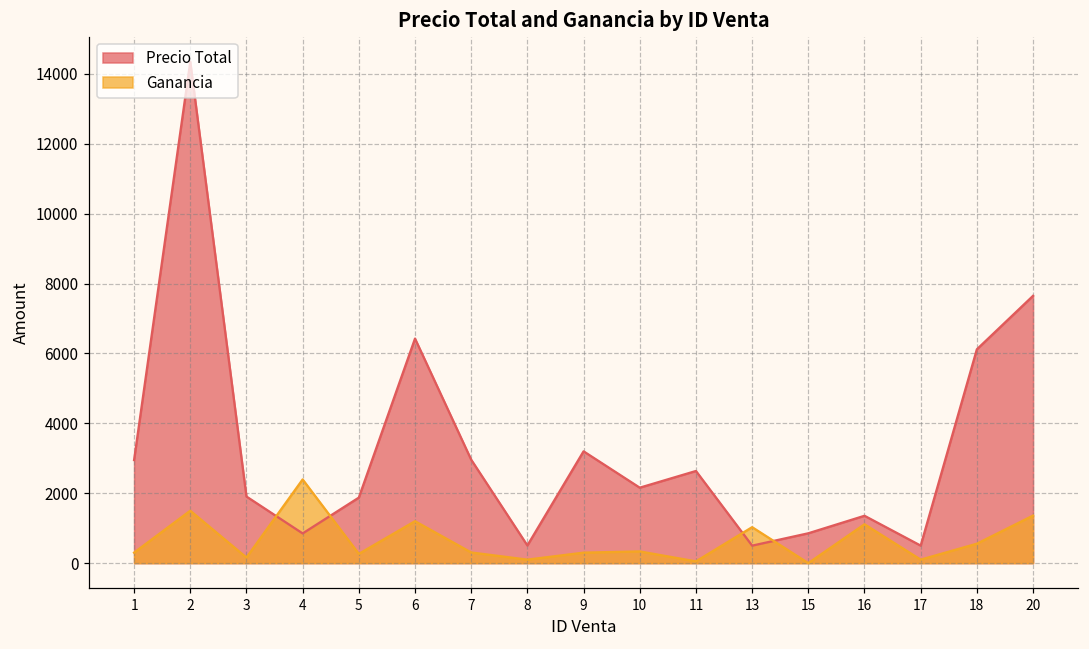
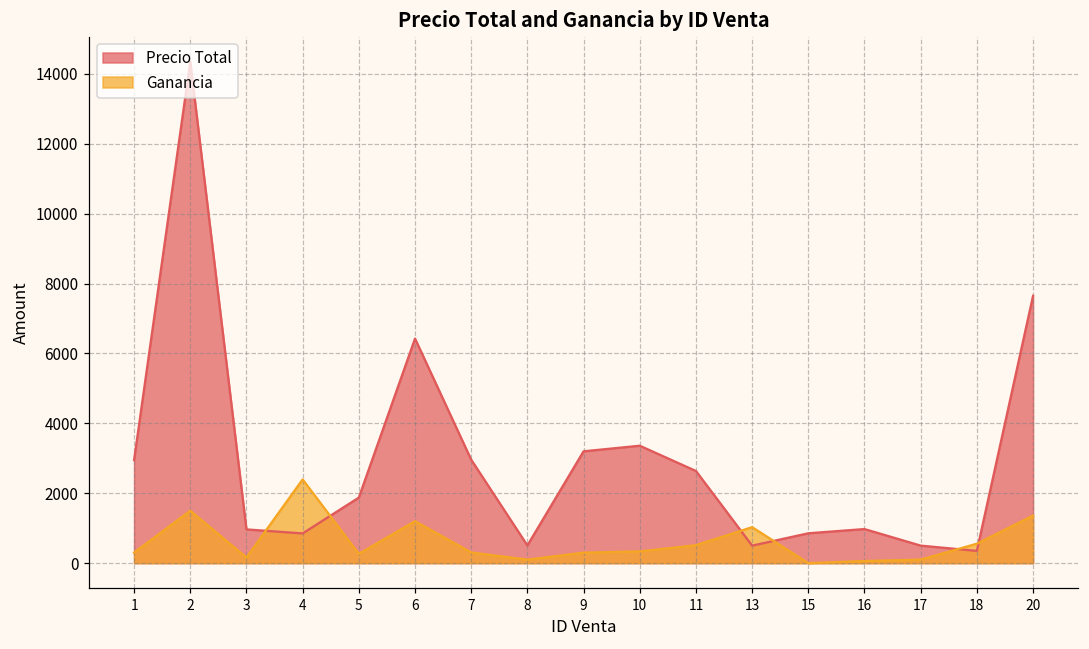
  {
    "Precio Total": {
      "1": 3000,
-     "3": 1900,
+     "3": 1000,
      "4": 900,
      "5": 1900,
      "6": 6400,
      "7": 3000,
      "8": 500,
      "9": 3200,
-     "10": 2200,
+     "10": 3400,
      "11": 2600,
      "13": 500,
      "15": 900,
-     "16": 1400,
+     "16": 1000,
      "17": 500,
-     "18": 6100,
+     "18": 400,
      "20": 7700
    },
    "Ganancia": {
      "1": 300,
      "2": 1500,
      "3": 200,
      "4": 2400,
      "5": 300,
      "6": 1200,
      "7": 300,
      "8": 100,
      "9": 300,
      "10": 300,
-     "11": 100,
+     "11": 500,
      "13": 1000,
      "15": 0,
-     "16": 1100,
+     "16": 100,
      "17": 100,
      "18": 600,
      "20": 1400
    }
  }
